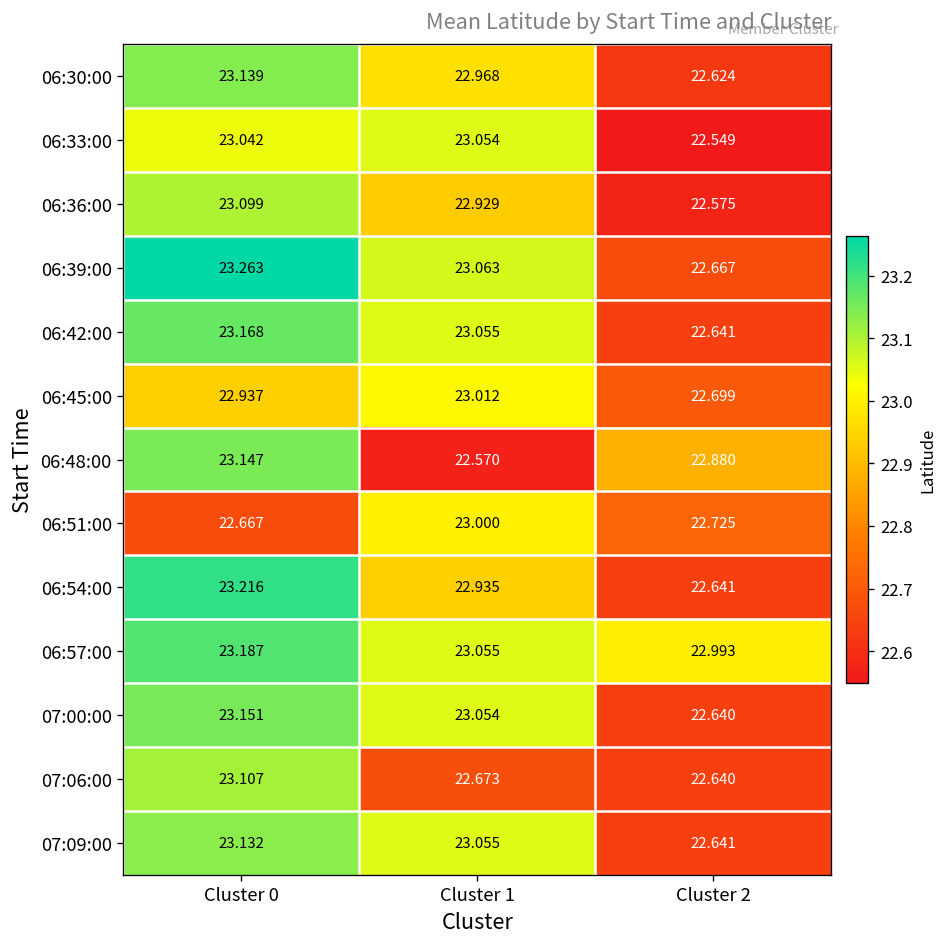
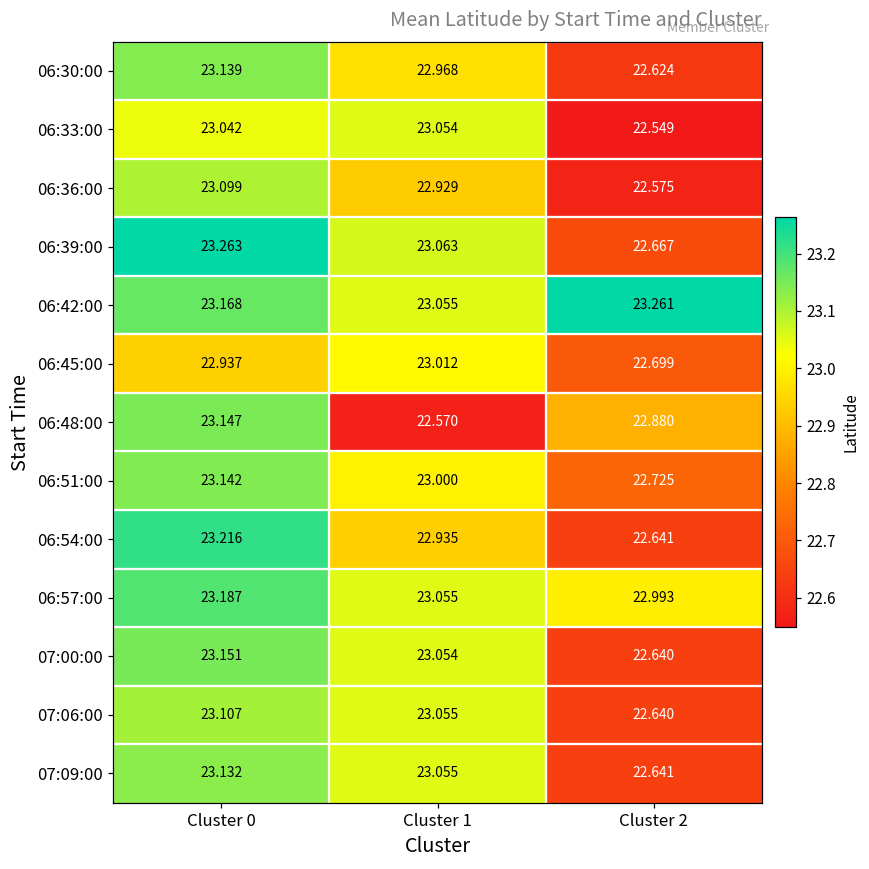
  {
    "06:30:00": {
      "Cluster 0": 23.139,
      "Cluster 1": 22.968,
      "Cluster 2": 22.624
    },
    "06:33:00": {
      "Cluster 0": 23.042,
      "Cluster 1": 23.054,
      "Cluster 2": 22.549
    },
    "06:36:00": {
      "Cluster 0": 23.099,
      "Cluster 1": 22.929,
      "Cluster 2": 22.575
    },
    "06:39:00": {
      "Cluster 0": 23.263,
      "Cluster 1": 23.063,
      "Cluster 2": 22.667
    },
    "06:42:00": {
      "Cluster 0": 23.168,
      "Cluster 1": 23.055,
-     "Cluster 2": 22.641
+     "Cluster 2": 23.261
    },
    "06:45:00": {
      "Cluster 0": 22.937,
      "Cluster 1": 23.012,
      "Cluster 2": 22.699
    },
    "06:48:00": {
      "Cluster 0": 23.147,
      "Cluster 1": 22.570,
      "Cluster 2": 22.880
    },
    "06:51:00": {
-     "Cluster 0": 22.667,
+     "Cluster 0": 23.142,
      "Cluster 1": 23.000,
      "Cluster 2": 22.725
    },
    "06:54:00": {
      "Cluster 0": 23.216,
      "Cluster 1": 22.935,
      "Cluster 2": 22.641
    },
    "06:57:00": {
      "Cluster 0": 23.187,
      "Cluster 1": 23.055,
      "Cluster 2": 22.993
    },
    "07:00:00": {
      "Cluster 0": 23.151,
      "Cluster 1": 23.054,
      "Cluster 2": 22.640
    },
    "07:06:00": {
      "Cluster 0": 23.107,
-     "Cluster 1": 22.673,
+     "Cluster 1": 23.055,
      "Cluster 2": 22.640
    },
    "07:09:00": {
      "Cluster 0": 23.132,
      "Cluster 1": 23.055,
      "Cluster 2": 22.641
    }
  }
